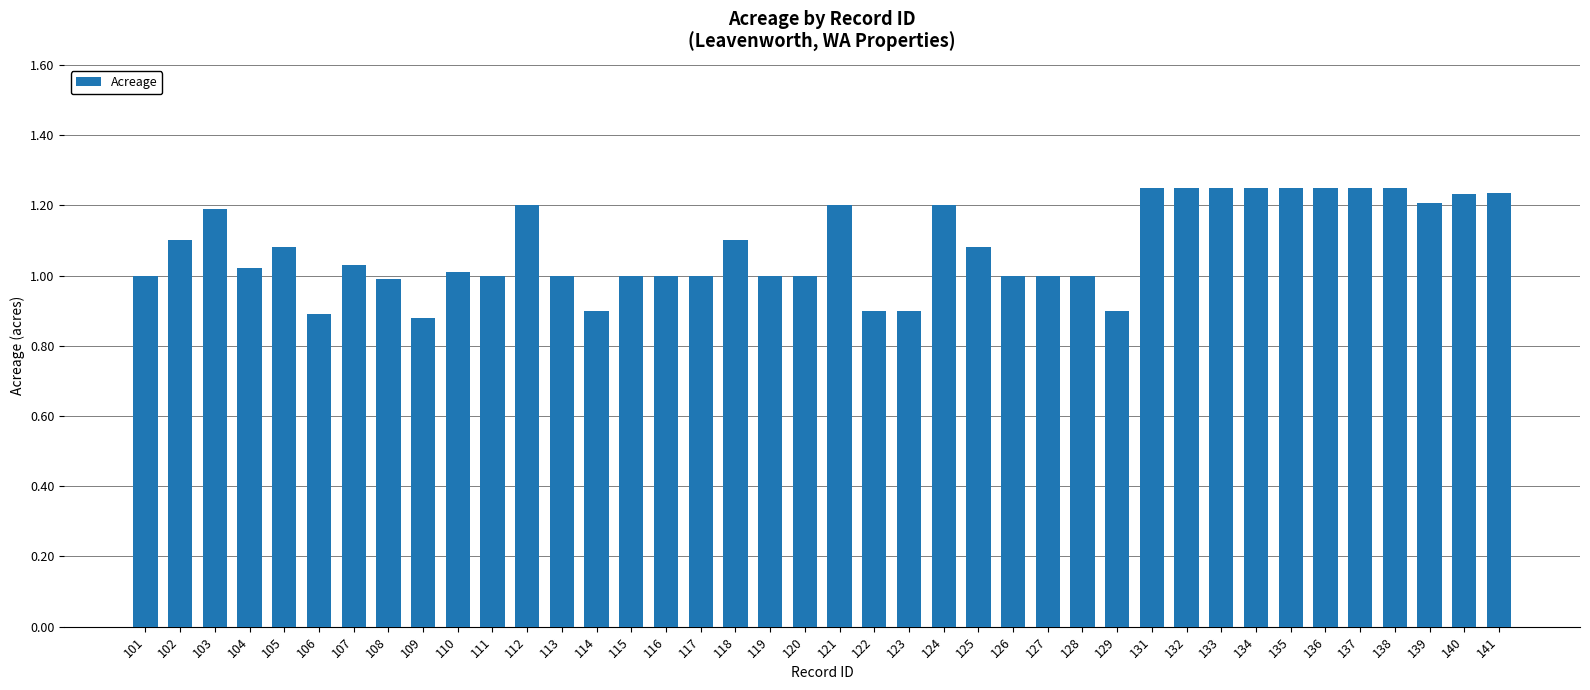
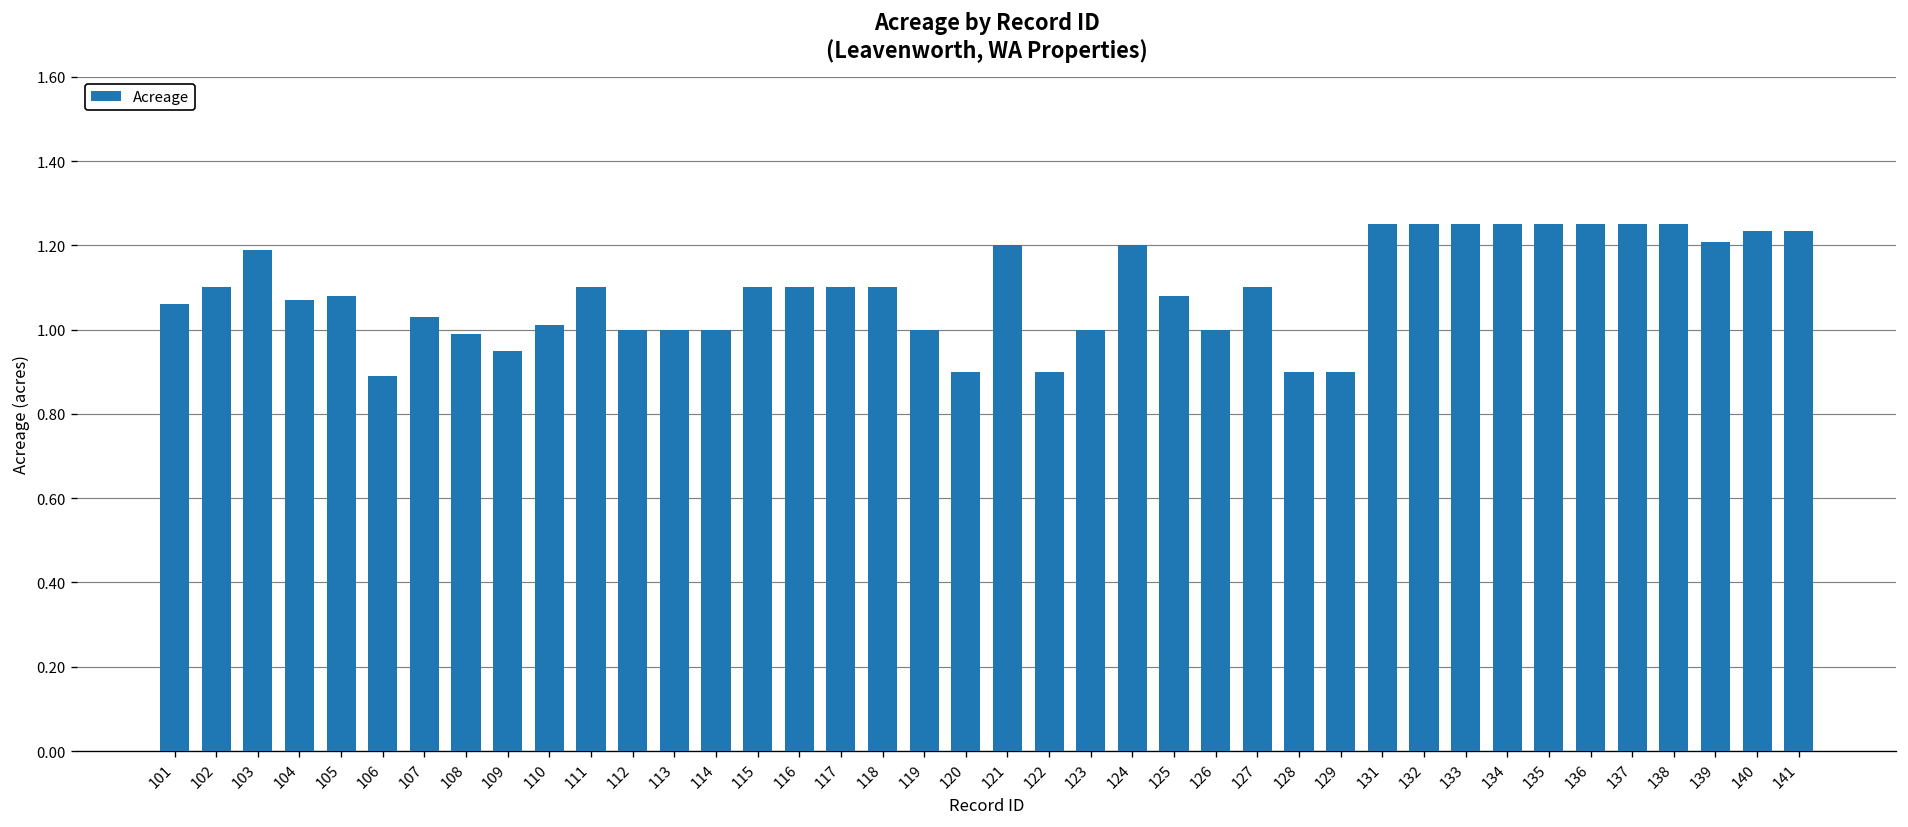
  {
-   "101": 1.00,
+   "101": 1.06,
    "102": 1.10,
    "103": 1.19,
-   "104": 1.02,
+   "104": 1.07,
    "105": 1.08,
    "106": 0.89,
    "107": 1.03,
    "108": 0.99,
-   "109": 0.88,
+   "109": 0.95,
    "110": 1.01,
-   "111": 1.0,
-   "112": 1.2,
+   "111": 1.1,
+   "112": 1.0,
    "113": 1.00,
-   "114": 0.9,
-   "115": 1.0,
-   "116": 1.0,
-   "117": 1.0,
+   "114": 1.0,
+   "115": 1.1,
+   "116": 1.1,
+   "117": 1.1,
    "118": 1.10,
    "119": 1.00,
-   "120": 1.0,
+   "120": 0.9,
    "121": 1.20,
    "122": 0.90,
-   "123": 0.9,
+   "123": 1.0,
    "124": 1.20,
    "125": 1.08,
    "126": 1.00,
-   "127": 1.0,
-   "128": 1.0,
+   "127": 1.1,
+   "128": 0.9,
    "129": 0.90,
    "131": 1.25,
    "132": 1.25,
    "133": 1.25,
    "134": 1.25,
    "135": 1.25,
    "136": 1.25,
    "137": 1.25,
    "138": 1.25,
    "139": 1.21,
    "140": 1.23,
    "141": 1.24
  }
